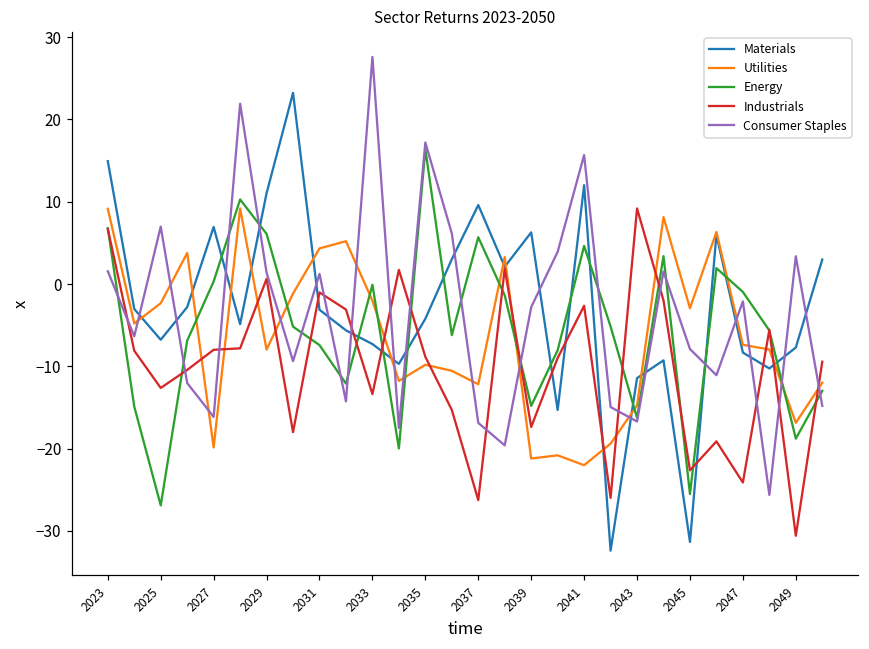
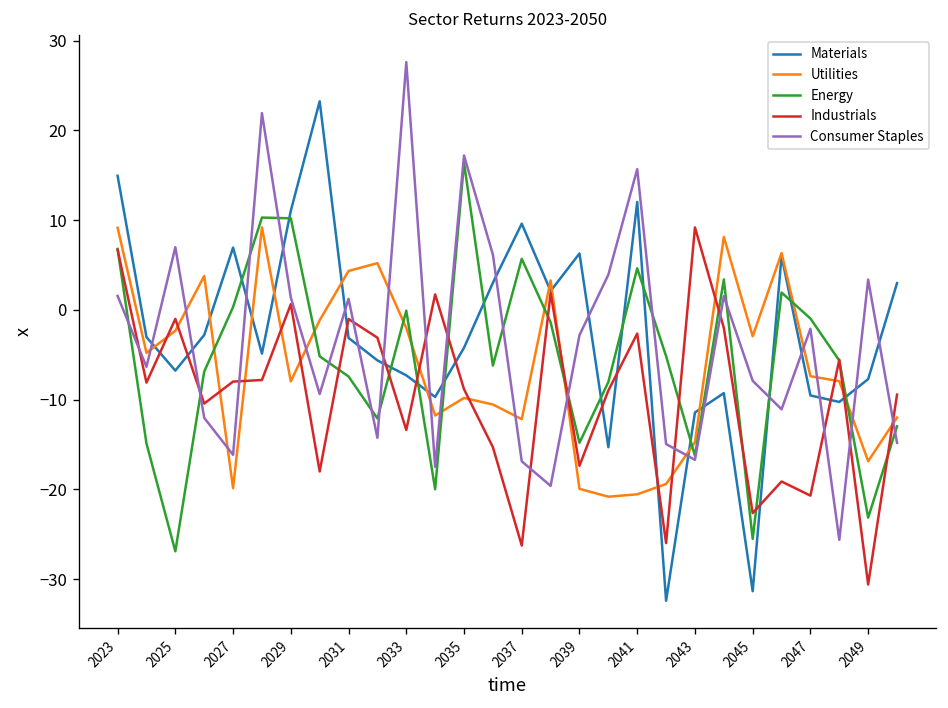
  {
    "Materials": {
      "2023": 15,
      "2025": -7,
      "2027": 7,
      "2029": 11,
      "2031": -3,
      "2033": -7,
      "2035": -4,
      "2037": 10,
      "2039": 6,
      "2041": 12,
      "2043": -11,
      "2045": -31,
-     "2047": -8,
+     "2047": -10,
      "2049": -8
    },
    "Utilities": {
      "2023": 9,
      "2025": -2,
      "2027": -20,
      "2029": -8,
      "2031": 4,
      "2033": -2,
      "2035": -10,
      "2037": -12,
-     "2039": -21,
-     "2041": -22,
+     "2039": -20,
+     "2041": -21,
      "2043": -15,
      "2045": -3,
      "2047": -7,
      "2049": -17
    },
    "Energy": {
      "2025": -27,
      "2027": 0,
-     "2029": 6,
+     "2029": 10,
      "2031": -7,
      "2033": 0,
      "2035": 16,
      "2037": 6,
      "2039": -15,
      "2041": 5,
      "2043": -16,
      "2045": -26,
      "2047": -1,
-     "2049": -19
+     "2049": -23
    },
    "Industrials": {
-     "2025": -13,
+     "2025": -1,
      "2027": -8,
      "2029": 1,
      "2031": -1,
      "2033": -13,
      "2035": -9,
      "2037": -26,
      "2039": -17,
      "2041": -3,
      "2043": 9,
      "2045": -23,
-     "2047": -24,
+     "2047": -21,
      "2049": -31
    },
    "Consumer Staples": {
      "2023": 2,
      "2025": 7,
      "2027": -16,
      "2029": 1,
      "2031": 1,
      "2033": 28,
      "2035": 17,
      "2037": -17,
      "2039": -3,
      "2041": 16,
      "2043": -17,
      "2045": -8,
      "2047": -2,
      "2049": 3
    }
  }
